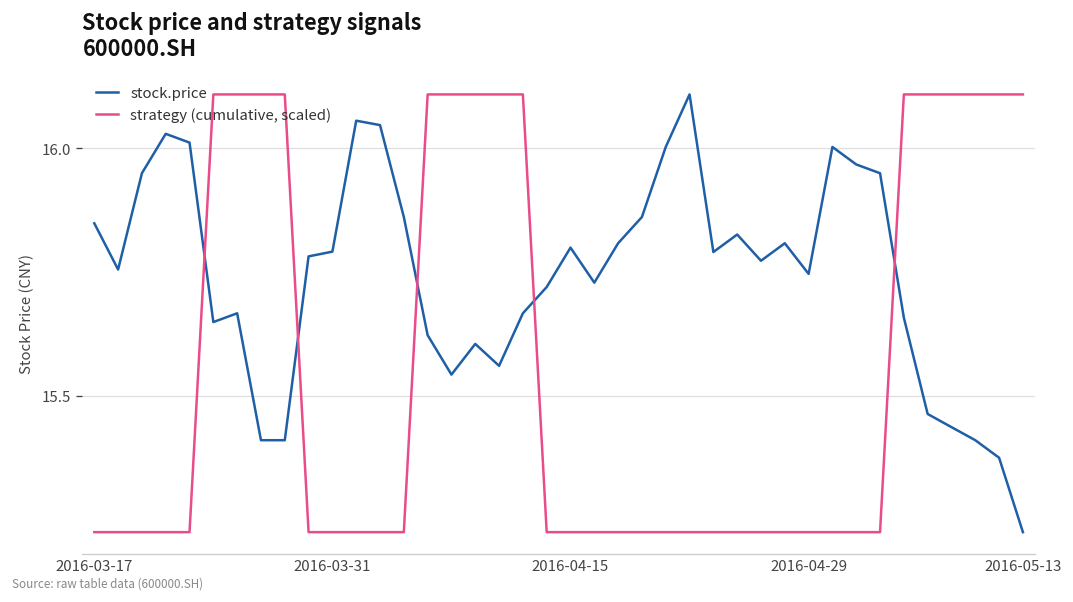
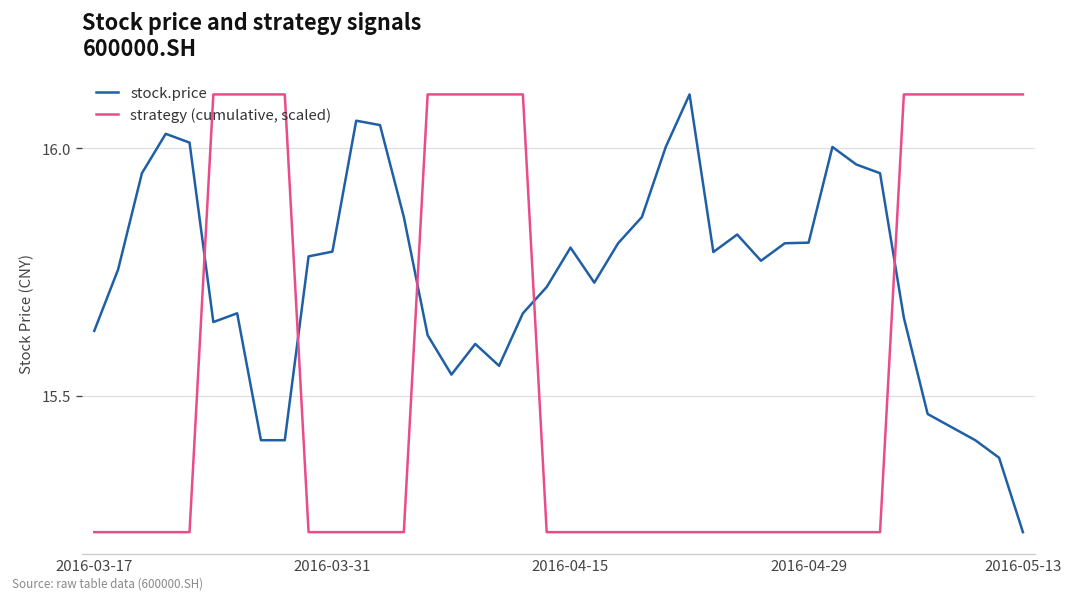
  {
    "stock.price": {
-     "2016-03-17": 15.85,
+     "2016-03-17": 15.63,
      "2016-03-31": 15.79,
      "2016-04-15": 15.80,
-     "2016-04-29": 15.75,
+     "2016-04-29": 15.81,
      "2016-05-13": 15.23
    },
    "strategy (cumulative, scaled)": {
      "2016-03-17": 15.23,
      "2016-03-31": 15.23,
      "2016-04-15": 15.23,
      "2016-04-29": 15.23,
      "2016-05-13": 16.11
    }
  }
